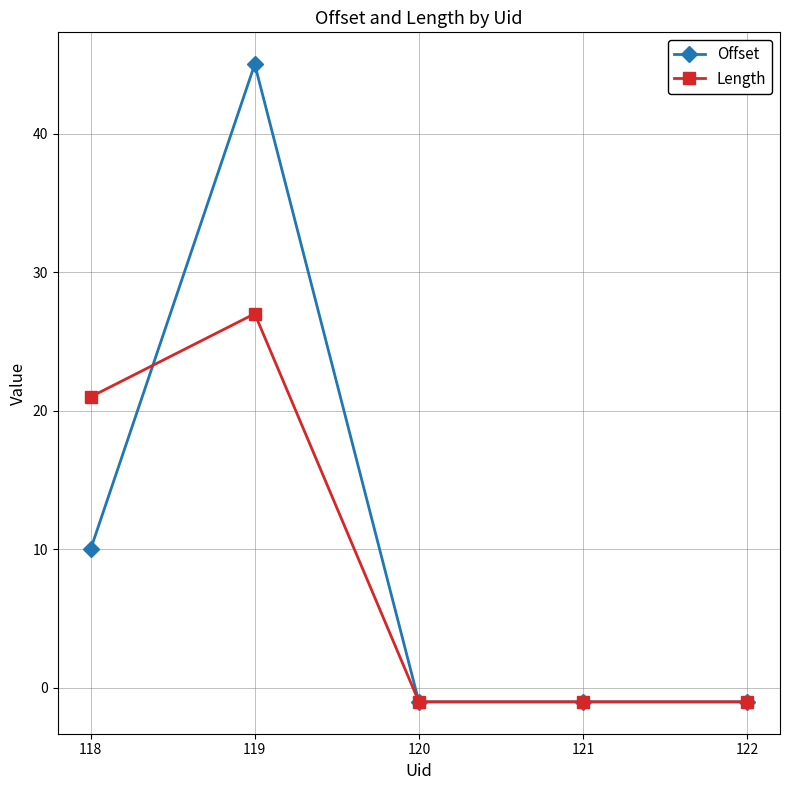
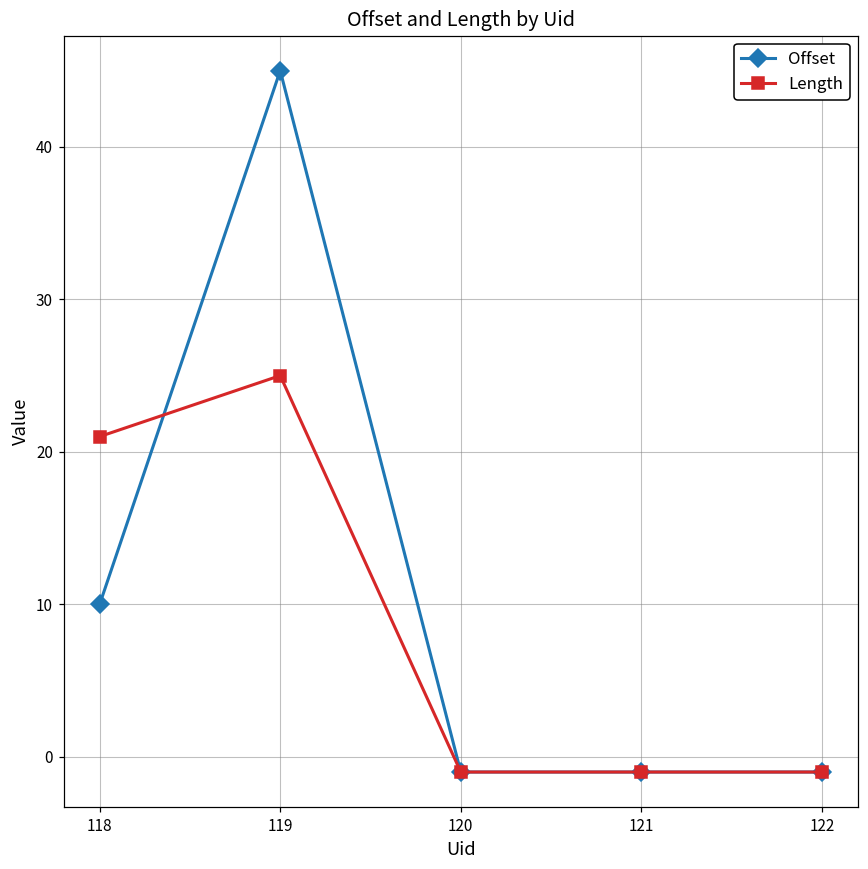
  {
    "Offset": {
      "118": 10,
      "119": 45
    },
    "Length": {
      "118": 21,
-     "119": 27
+     "119": 25
    }
  }
